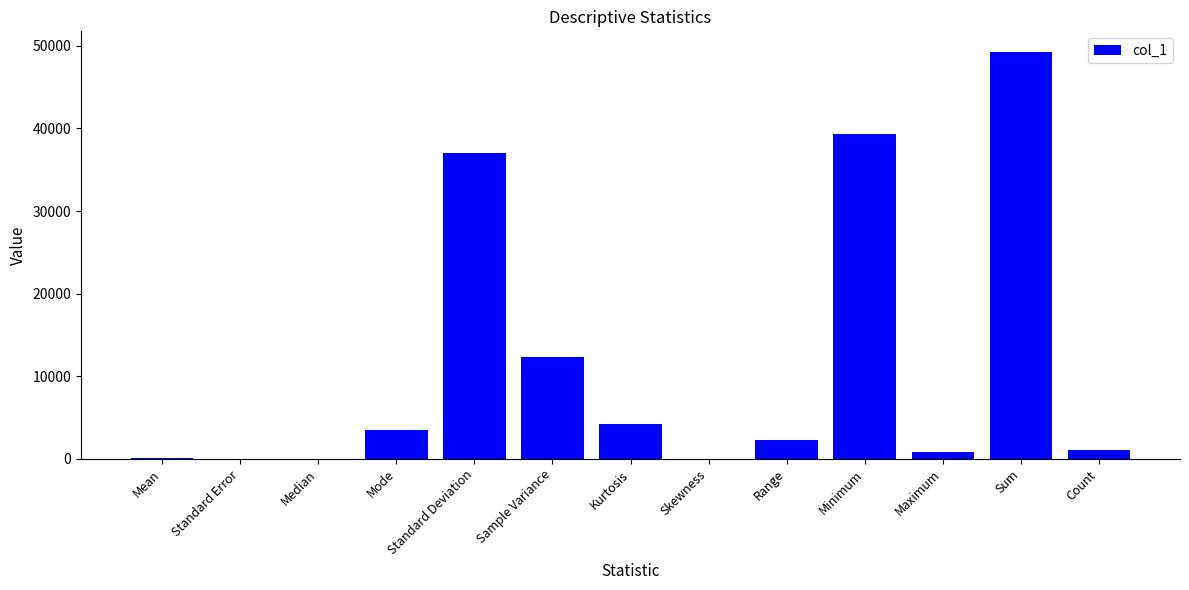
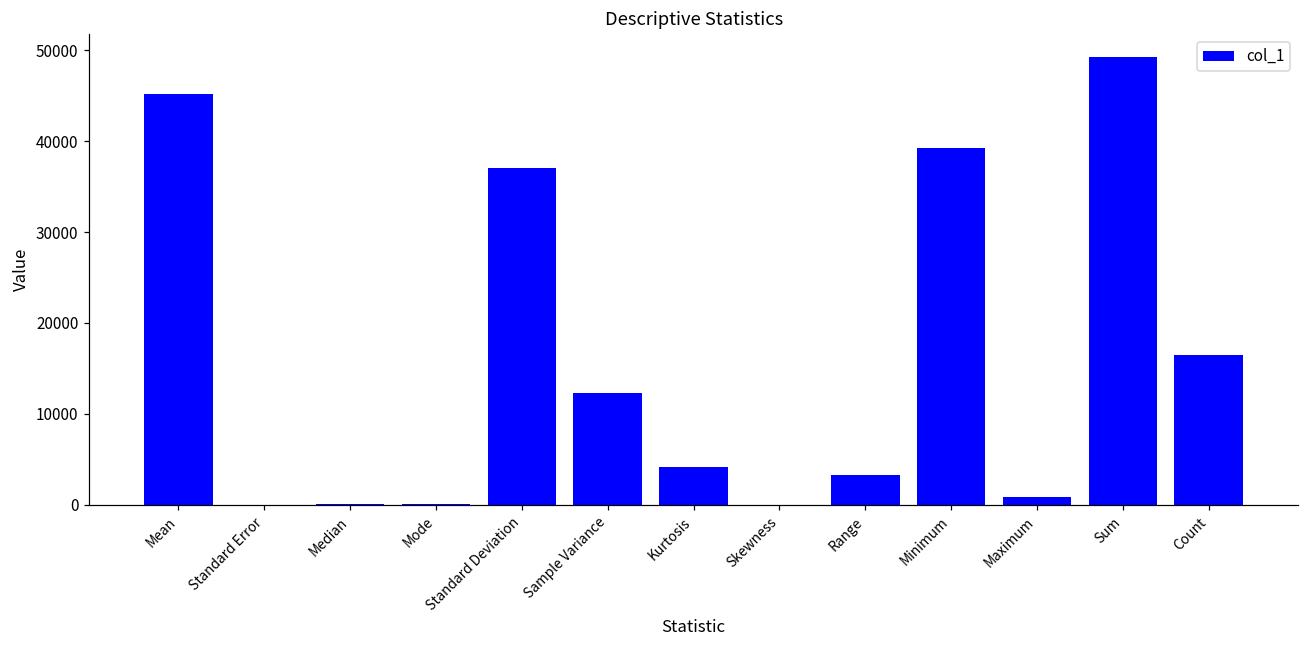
  {
-   "Mean": 0,
-   "Mode": 3000,
+   "Mean": 45000,
+   "Mode": 0,
    "Standard Deviation": 37000,
    "Sample Variance": 12000,
    "Kurtosis": 4000,
-   "Range": 2000,
+   "Range": 3000,
    "Minimum": 39000,
    "Maximum": 1000,
    "Sum": 49000,
-   "Count": 1000
+   "Count": 17000
  }
